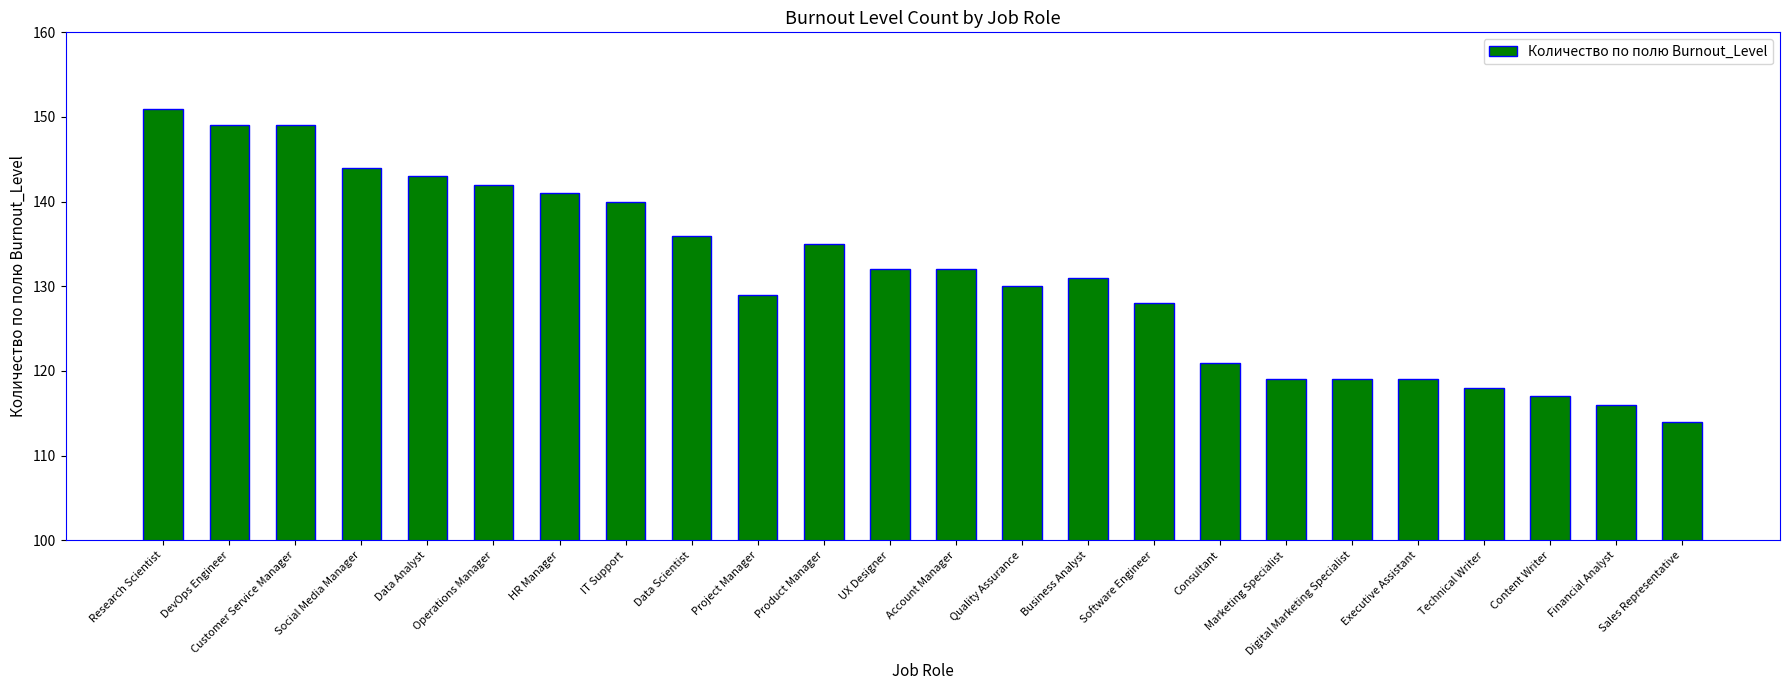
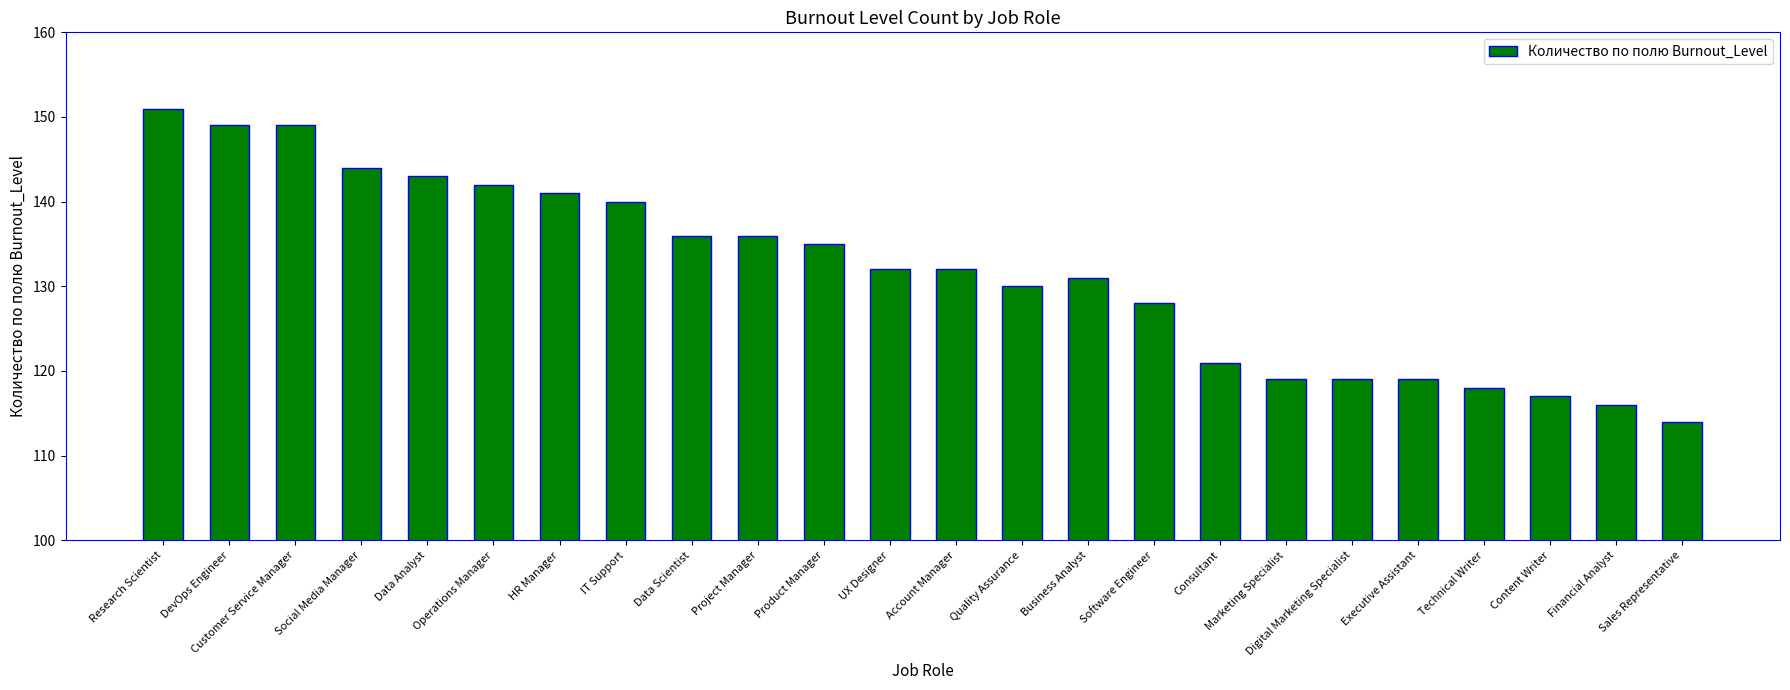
  {
    "Research Scientist": 151,
    "DevOps Engineer": 149,
    "Customer Service Manager": 149,
    "Social Media Manager": 144,
    "Data Analyst": 143,
    "Operations Manager": 142,
    "HR Manager": 141,
    "IT Support": 140,
    "Data Scientist": 136,
-   "Project Manager": 129,
+   "Project Manager": 136,
    "Product Manager": 135,
    "UX Designer": 132,
    "Account Manager": 132,
    "Quality Assurance": 130,
    "Business Analyst": 131,
    "Software Engineer": 128,
    "Consultant": 121,
    "Marketing Specialist": 119,
    "Digital Marketing Specialist": 119,
    "Executive Assistant": 119,
    "Technical Writer": 118,
    "Content Writer": 117,
    "Financial Analyst": 116,
    "Sales Representative": 114
  }
